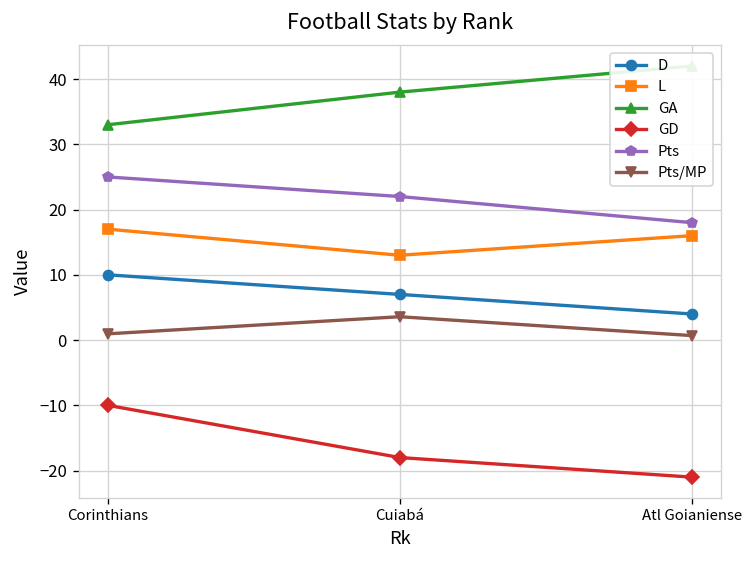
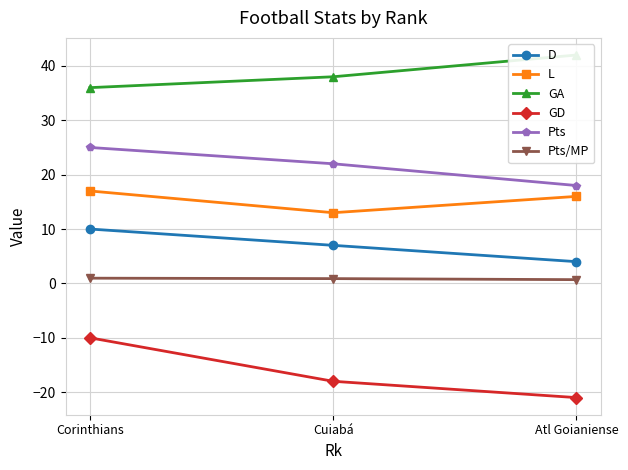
  {
    "D": {
      "Corinthians": 10,
      "Cuiabá": 7,
      "Atl Goianiense": 4
    },
    "L": {
      "Corinthians": 17,
      "Cuiabá": 13,
      "Atl Goianiense": 16
    },
    "GA": {
-     "Corinthians": 33,
+     "Corinthians": 36,
      "Cuiabá": 38
    },
    "GD": {
      "Corinthians": -10,
      "Cuiabá": -18,
      "Atl Goianiense": -21
    },
    "Pts": {
      "Corinthians": 25,
      "Cuiabá": 22,
      "Atl Goianiense": 18
    },
    "Pts/MP": {
      "Corinthians": 1,
-     "Cuiabá": 4,
+     "Cuiabá": 1,
      "Atl Goianiense": 1
    }
  }
